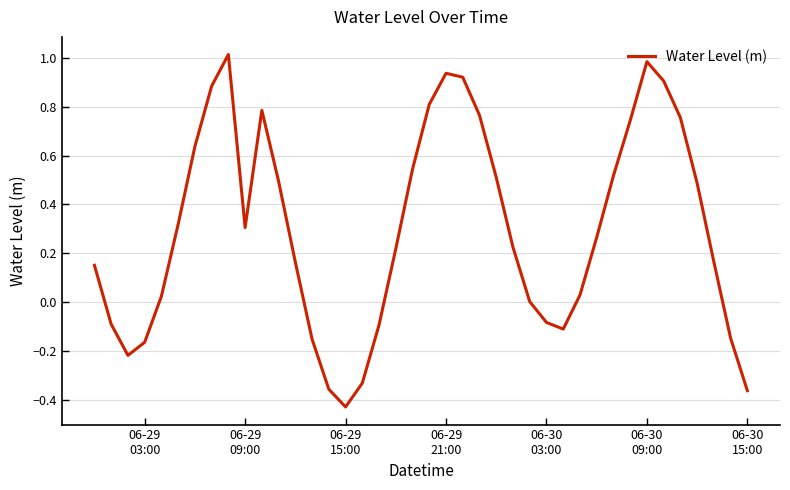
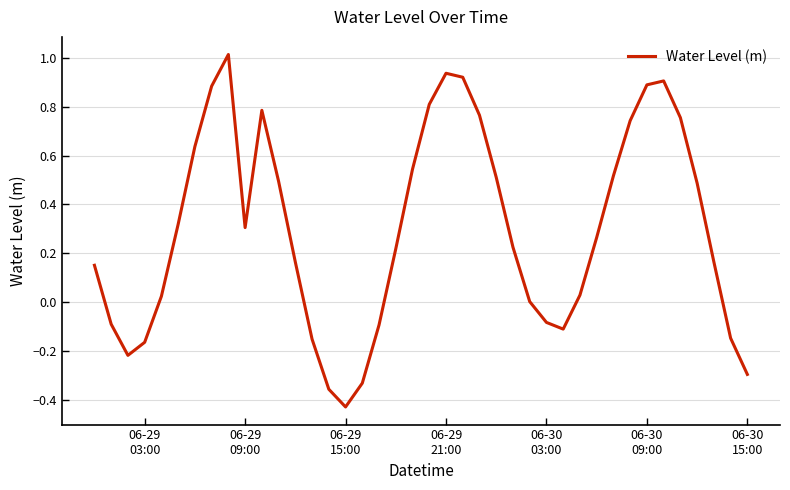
  {
    "06-29 03:00": -0.17,
    "06-29 09:00": 0.30,
    "06-29 15:00": -0.43,
    "06-29 21:00": 0.94,
    "06-30 03:00": -0.08,
-   "06-30 09:00": 0.98,
-   "06-30 15:00": -0.36
+   "06-30 09:00": 0.89,
+   "06-30 15:00": -0.30
  }
